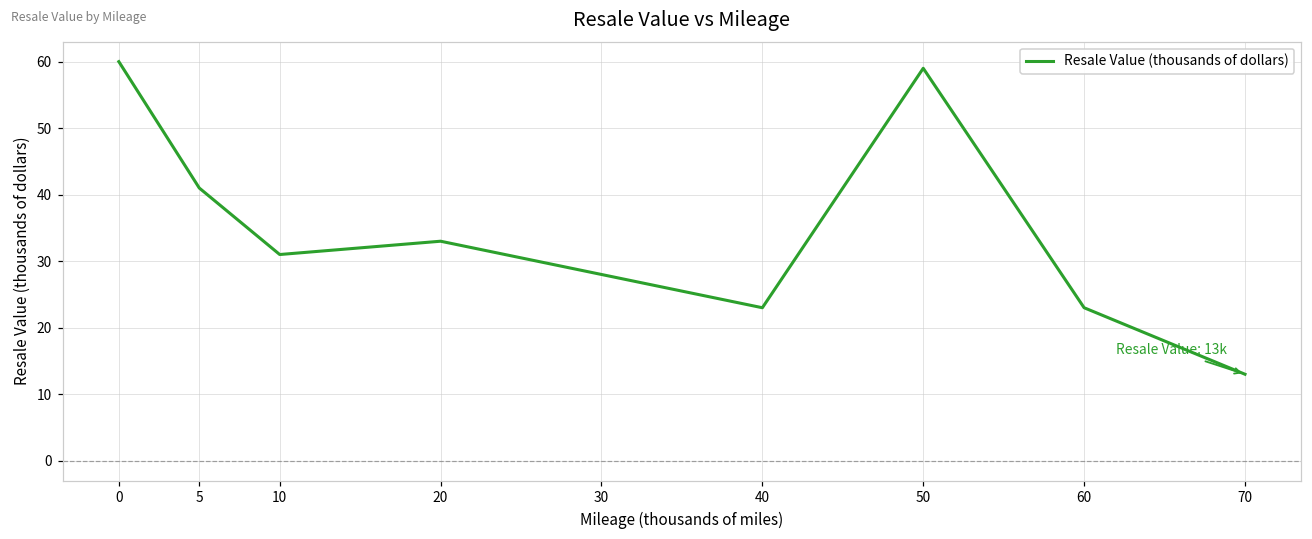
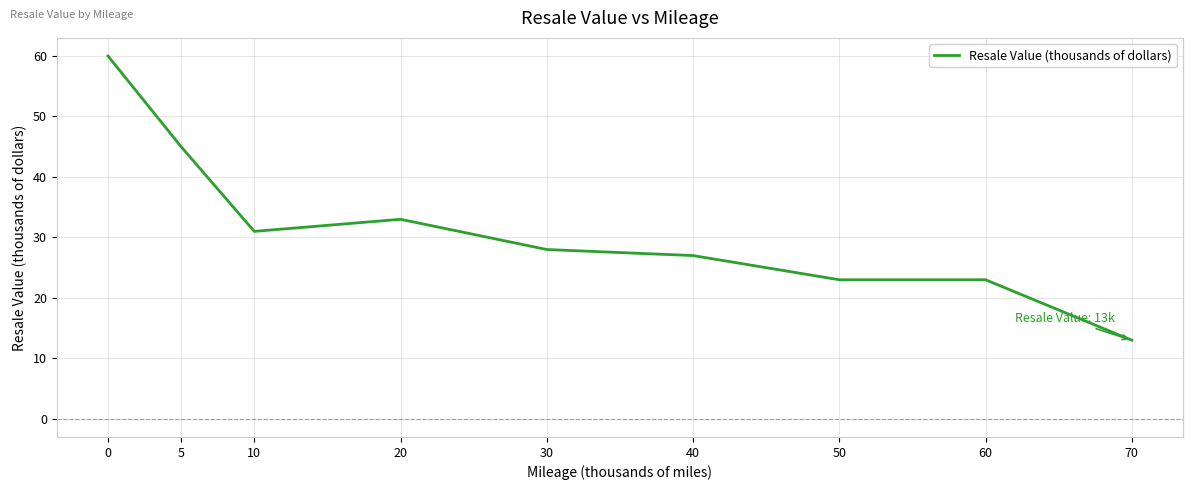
  {
    "0": 60,
-   "5": 41,
+   "5": 45,
    "10": 31,
    "20": 33,
    "30": 28,
-   "40": 23,
-   "50": 59,
+   "40": 27,
+   "50": 23,
    "60": 23
  }
